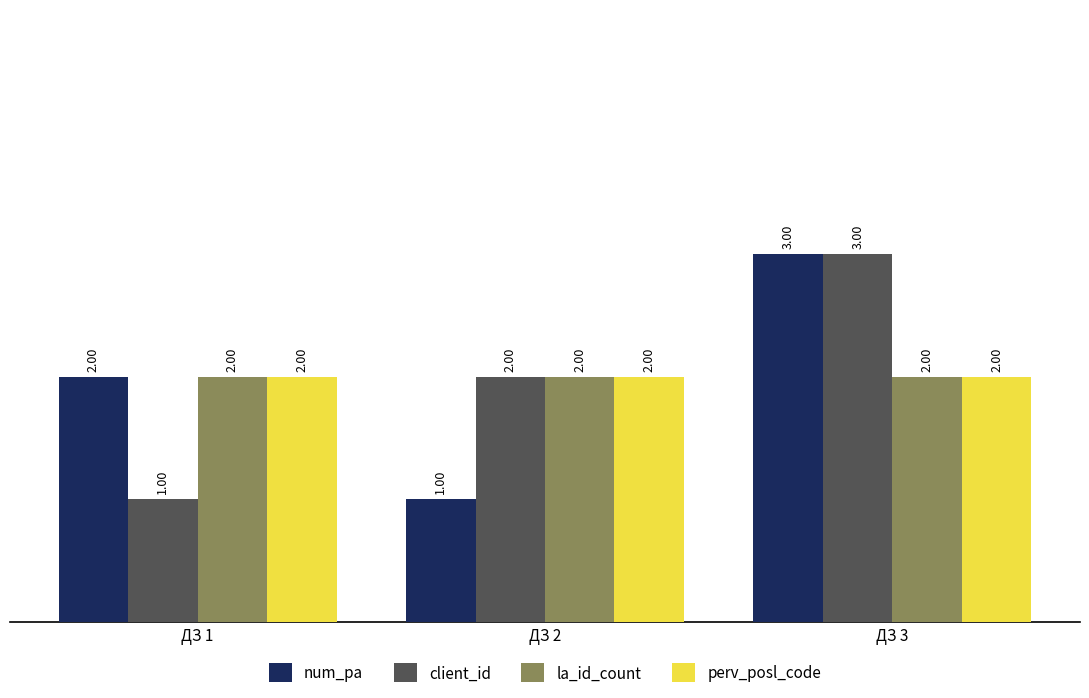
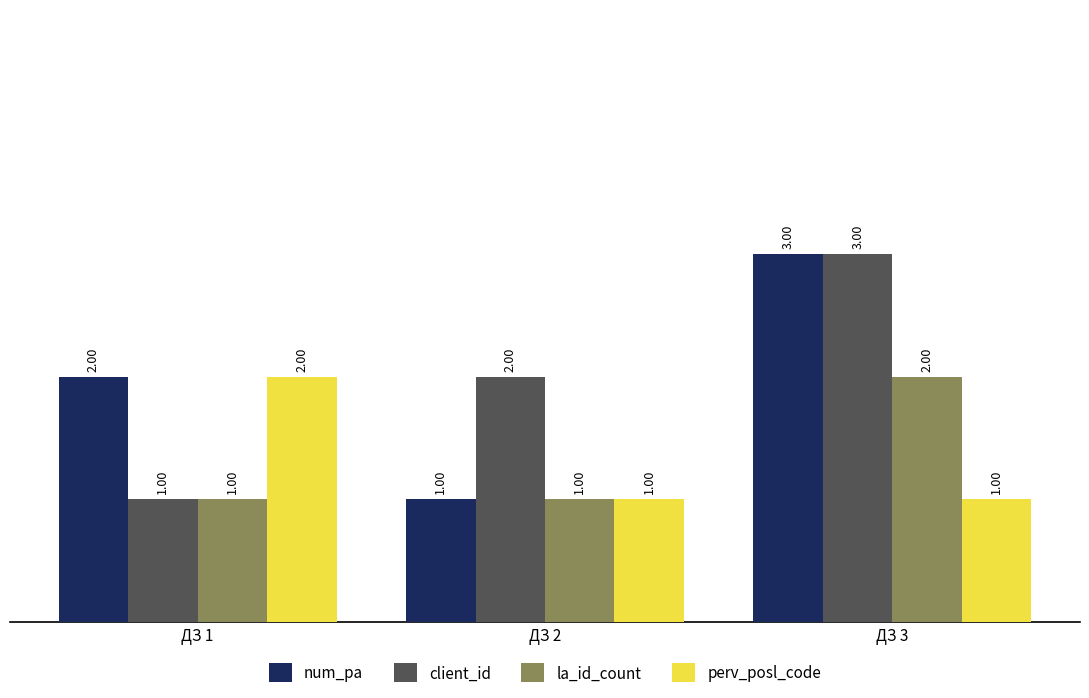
  {
    "num_pa": {
      "ДЗ 1": 2.00,
      "ДЗ 2": 1.00,
      "ДЗ 3": 3.00
    },
    "client_id": {
      "ДЗ 1": 1.00,
      "ДЗ 2": 2.00,
      "ДЗ 3": 3.00
    },
    "la_id_count": {
-     "ДЗ 1": 2.00,
-     "ДЗ 2": 2.00,
+     "ДЗ 1": 1.00,
+     "ДЗ 2": 1.00,
      "ДЗ 3": 2.00
    },
    "perv_posl_code": {
      "ДЗ 1": 2.00,
-     "ДЗ 2": 2.00,
-     "ДЗ 3": 2.00
+     "ДЗ 2": 1.00,
+     "ДЗ 3": 1.00
    }
  }
